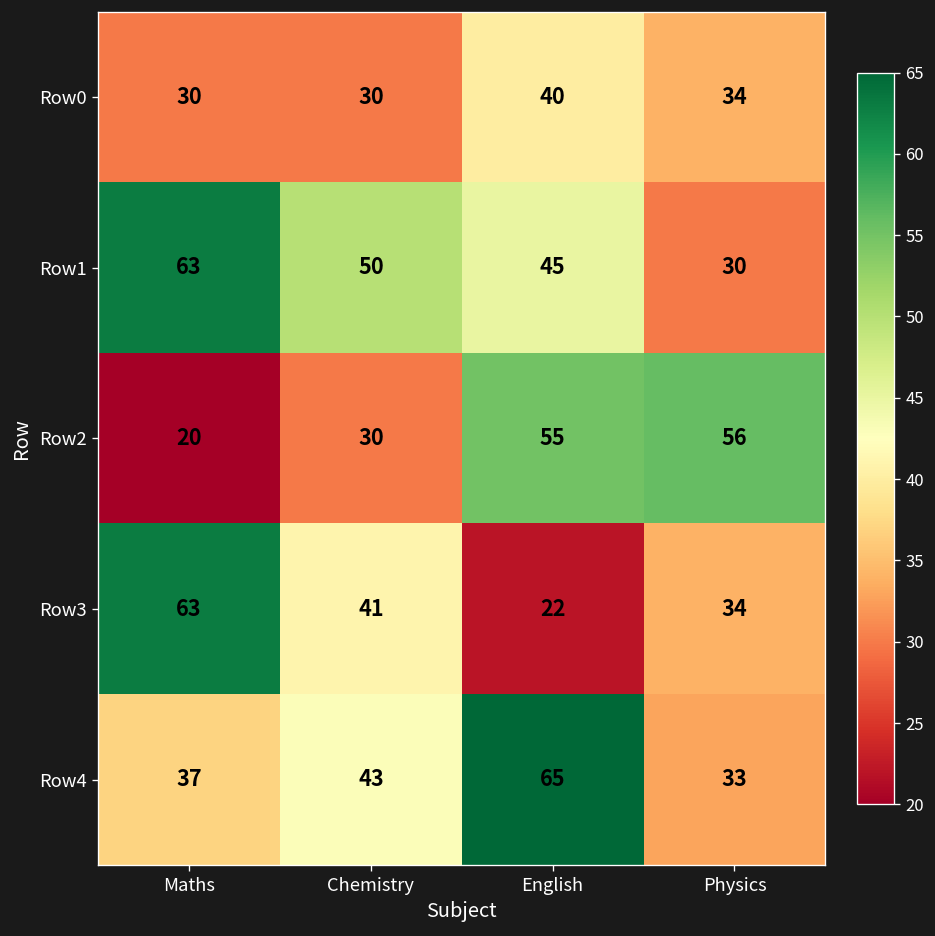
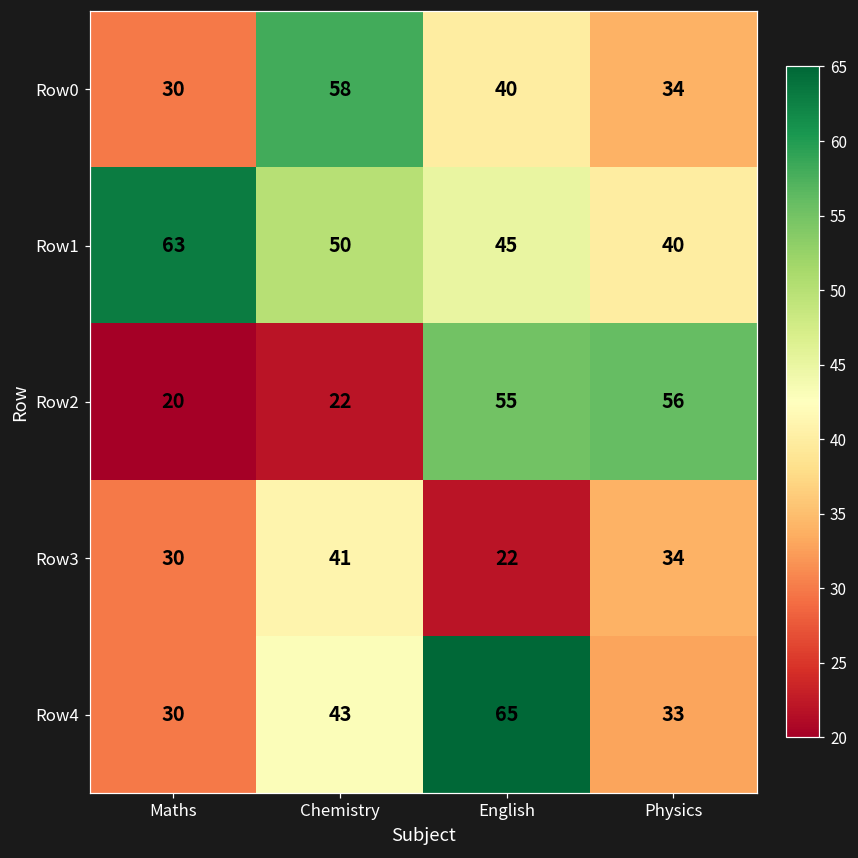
  {
    "Row0": {
      "Maths": 30,
-     "Chemistry": 30,
+     "Chemistry": 58,
      "English": 40,
      "Physics": 34
    },
    "Row1": {
      "Maths": 63,
      "Chemistry": 50,
      "English": 45,
-     "Physics": 30
+     "Physics": 40
    },
    "Row2": {
      "Maths": 20,
-     "Chemistry": 30,
+     "Chemistry": 22,
      "English": 55,
      "Physics": 56
    },
    "Row3": {
-     "Maths": 63,
+     "Maths": 30,
      "Chemistry": 41,
      "English": 22,
      "Physics": 34
    },
    "Row4": {
-     "Maths": 37,
+     "Maths": 30,
      "Chemistry": 43,
      "English": 65,
      "Physics": 33
    }
  }
